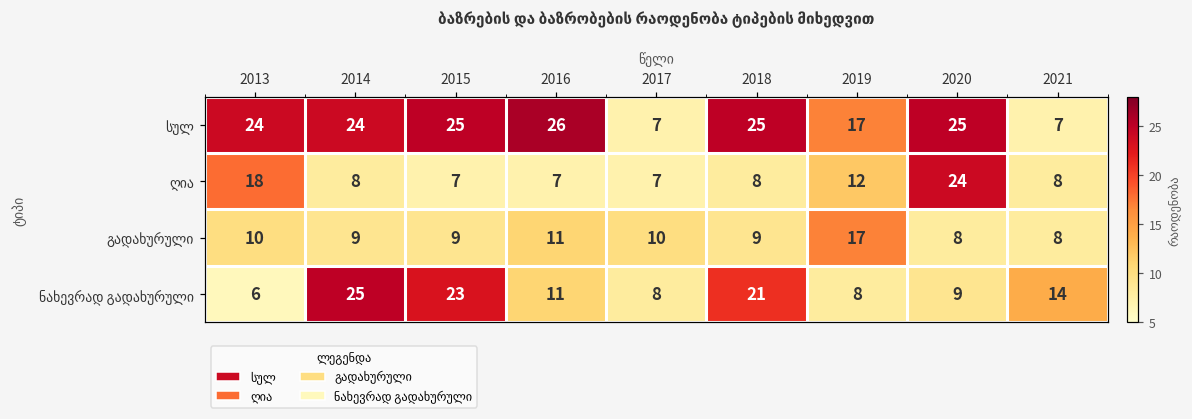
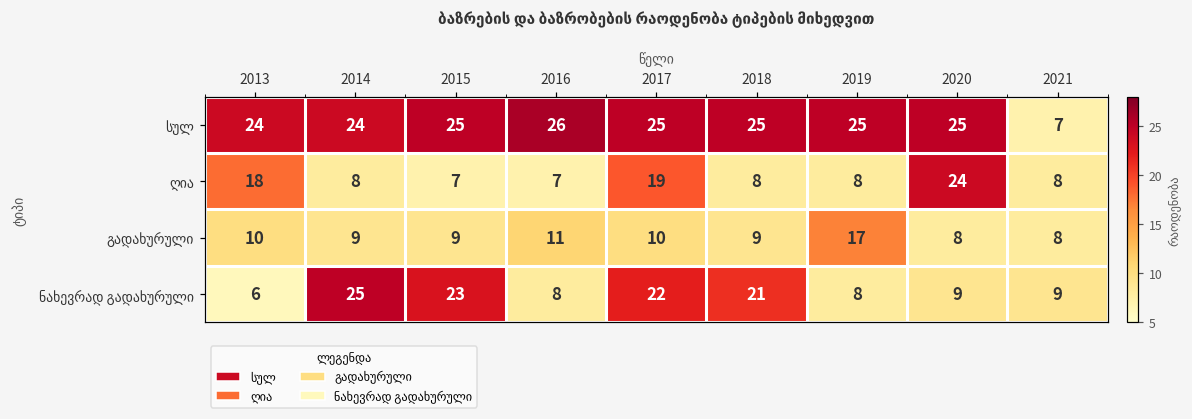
  {
    "სულ": {
      "2013": 24,
      "2014": 24,
      "2015": 25,
      "2016": 26,
-     "2017": 7,
+     "2017": 25,
      "2018": 25,
-     "2019": 17,
+     "2019": 25,
      "2020": 25,
      "2021": 7
    },
    "ღია": {
      "2013": 18,
      "2014": 8,
      "2015": 7,
      "2016": 7,
-     "2017": 7,
+     "2017": 19,
      "2018": 8,
-     "2019": 12,
+     "2019": 8,
      "2020": 24,
      "2021": 8
    },
    "გადახურული": {
      "2013": 10,
      "2014": 9,
      "2015": 9,
      "2016": 11,
      "2017": 10,
      "2018": 9,
      "2019": 17,
      "2020": 8,
      "2021": 8
    },
    "ნახევრად გადახურული": {
      "2013": 6,
      "2014": 25,
      "2015": 23,
-     "2016": 11,
-     "2017": 8,
+     "2016": 8,
+     "2017": 22,
      "2018": 21,
      "2019": 8,
      "2020": 9,
-     "2021": 14
+     "2021": 9
    }
  }
